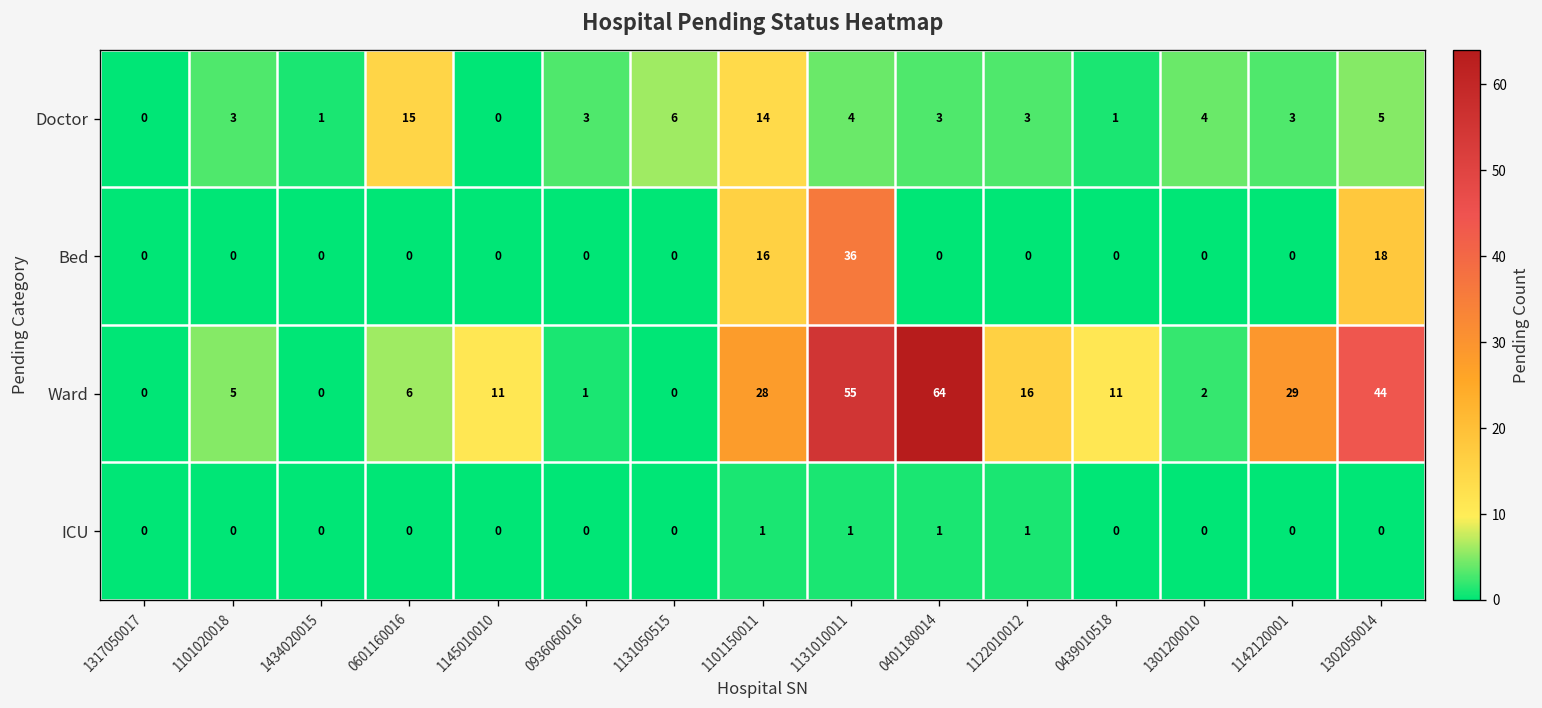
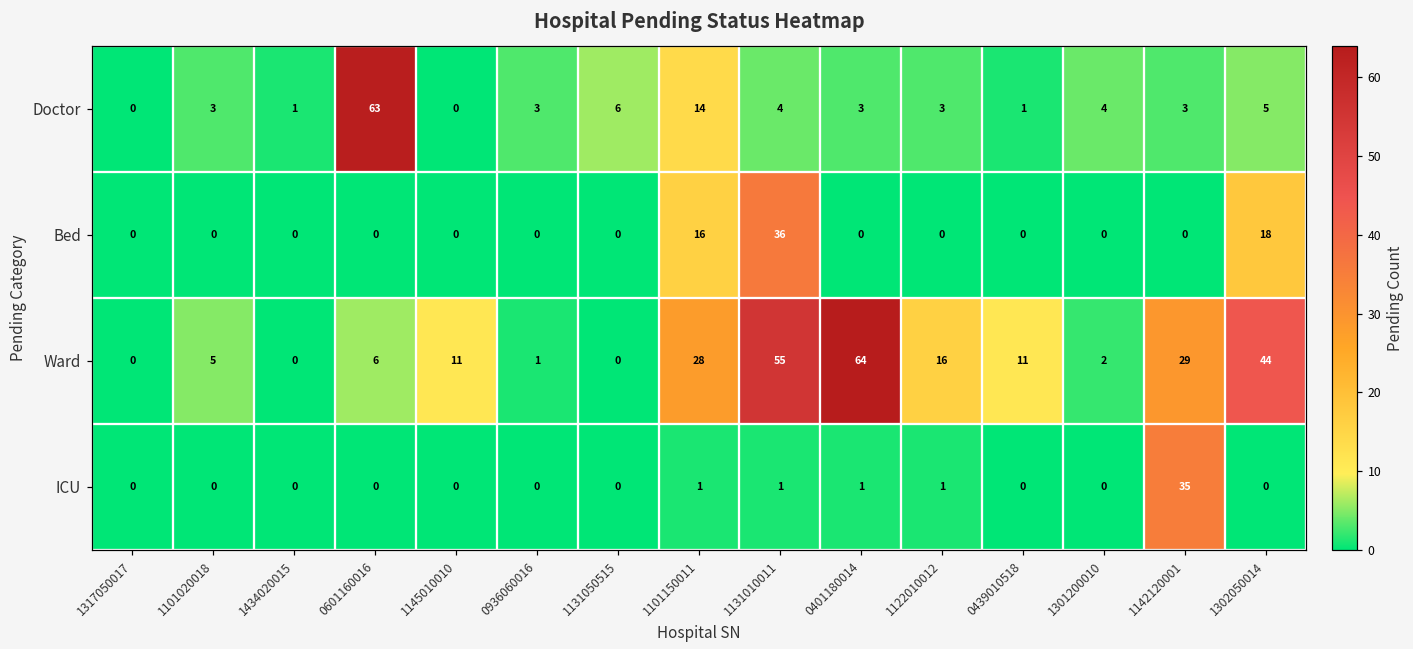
  {
    "Doctor": {
      "1317050017": 0,
      "1101020018": 3,
      "1434020015": 1,
-     "0601160016": 15,
+     "0601160016": 63,
      "1145010010": 0,
      "0936060016": 3,
      "1131050515": 6,
      "1101150011": 14,
      "1131010011": 4,
      "0401180014": 3,
      "1122010012": 3,
      "0439010518": 1,
      "1301200010": 4,
      "1142120001": 3,
      "1302050014": 5
    },
    "Bed": {
      "1317050017": 0,
      "1101020018": 0,
      "1434020015": 0,
      "0601160016": 0,
      "1145010010": 0,
      "0936060016": 0,
      "1131050515": 0,
      "1101150011": 16,
      "1131010011": 36,
      "0401180014": 0,
      "1122010012": 0,
      "0439010518": 0,
      "1301200010": 0,
      "1142120001": 0,
      "1302050014": 18
    },
    "Ward": {
      "1317050017": 0,
      "1101020018": 5,
      "1434020015": 0,
      "0601160016": 6,
      "1145010010": 11,
      "0936060016": 1,
      "1131050515": 0,
      "1101150011": 28,
      "1131010011": 55,
      "0401180014": 64,
      "1122010012": 16,
      "0439010518": 11,
      "1301200010": 2,
      "1142120001": 29,
      "1302050014": 44
    },
    "ICU": {
      "1317050017": 0,
      "1101020018": 0,
      "1434020015": 0,
      "0601160016": 0,
      "1145010010": 0,
      "0936060016": 0,
      "1131050515": 0,
      "1101150011": 1,
      "1131010011": 1,
      "0401180014": 1,
      "1122010012": 1,
      "0439010518": 0,
      "1301200010": 0,
-     "1142120001": 0,
+     "1142120001": 35,
      "1302050014": 0
    }
  }
